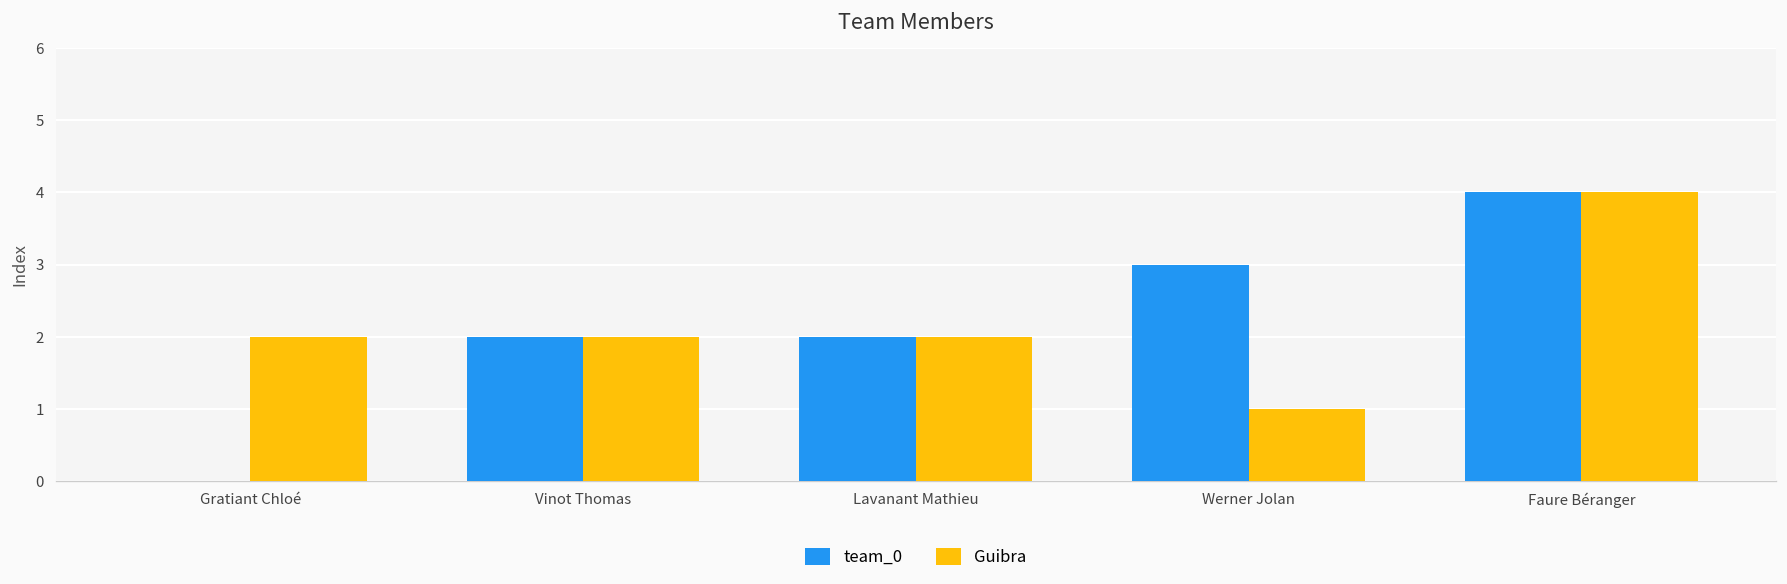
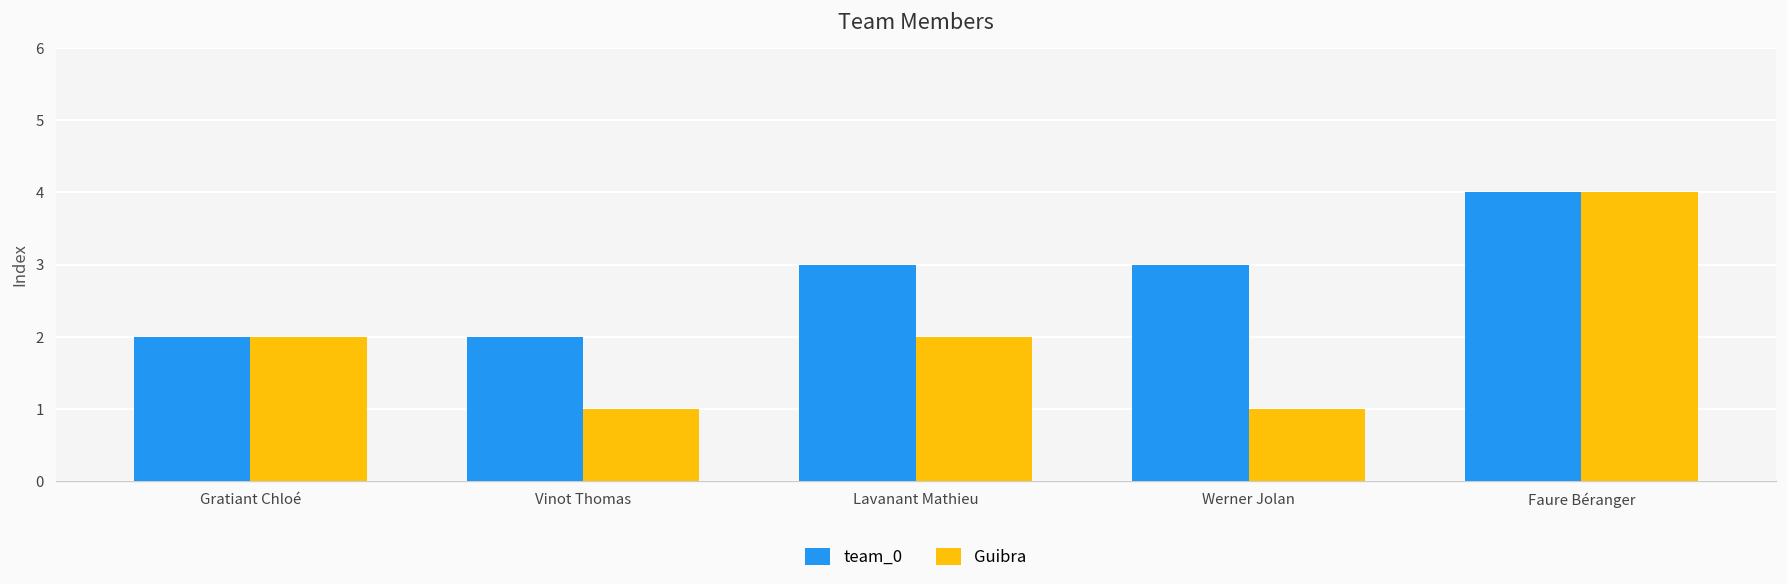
  {
    "team_0": {
-     "Gratiant Chloé": 0,
+     "Gratiant Chloé": 2,
      "Vinot Thomas": 2,
-     "Lavanant Mathieu": 2,
+     "Lavanant Mathieu": 3,
      "Werner Jolan": 3,
      "Faure Béranger": 4
    },
    "Guibra": {
      "Gratiant Chloé": 2,
-     "Vinot Thomas": 2,
+     "Vinot Thomas": 1,
      "Lavanant Mathieu": 2,
      "Werner Jolan": 1,
      "Faure Béranger": 4
    }
  }
